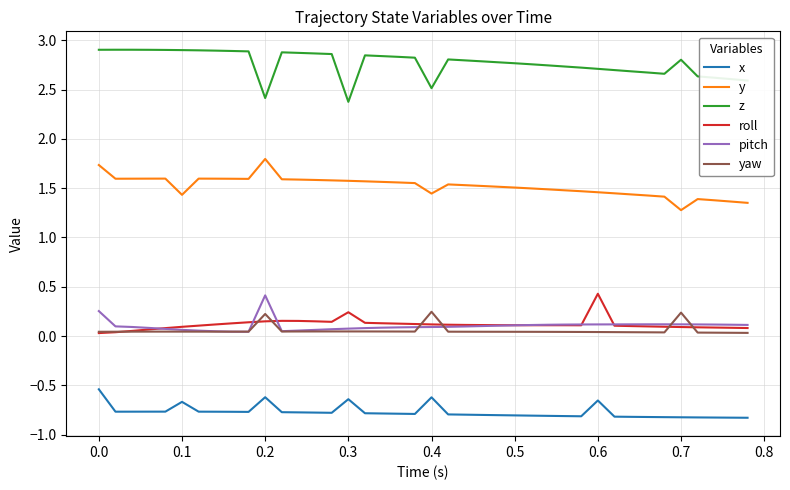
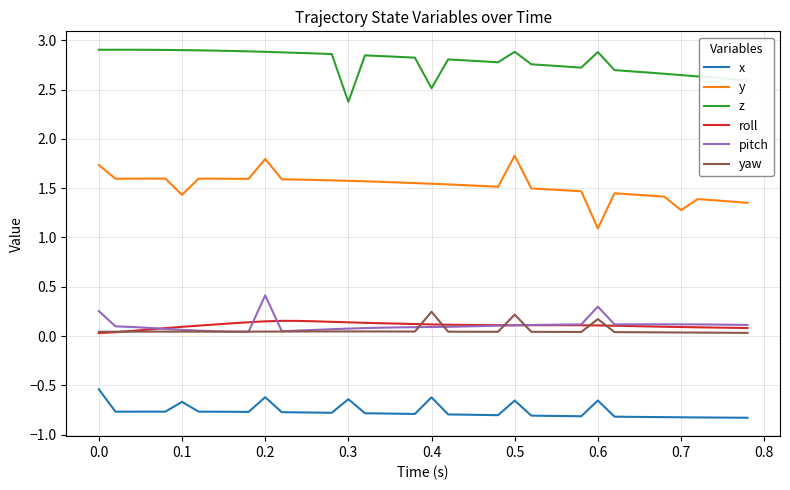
  {
    "x": {
      "0.0": -0.5,
      "0.1": -0.7,
      "0.2": -0.6,
      "0.3": -0.6,
      "0.4": -0.6,
-     "0.5": -0.8,
+     "0.5": -0.7,
      "0.6": -0.7,
      "0.7": -0.8
    },
    "y": {
      "0.0": 1.7,
      "0.1": 1.4,
      "0.2": 1.8,
      "0.3": 1.6,
-     "0.4": 1.4,
-     "0.5": 1.5,
-     "0.6": 1.5,
+     "0.4": 1.5,
+     "0.5": 1.8,
+     "0.6": 1.1,
      "0.7": 1.3
    },
    "z": {
      "0.0": 2.9,
      "0.1": 2.9,
-     "0.2": 2.4,
+     "0.2": 2.9,
      "0.3": 2.4,
      "0.4": 2.5,
-     "0.5": 2.8,
-     "0.6": 2.7,
-     "0.7": 2.8
+     "0.5": 2.9,
+     "0.6": 2.9,
+     "0.7": 2.6
    },
    "roll": {
      "0.1": 0.1,
      "0.2": 0.1,
-     "0.3": 0.2,
+     "0.3": 0.1,
      "0.4": 0.1,
-     "0.6": 0.4,
+     "0.6": 0.1,
      "0.7": 0.1
    },
    "pitch": {
      "0.0": 0.3,
      "0.2": 0.4,
      "0.3": 0.1,
      "0.4": 0.1,
-     "0.6": 0.1,
+     "0.6": 0.3,
      "0.7": 0.1
    },
    "yaw": {
-     "0.2": 0.2,
+     "0.2": 0.0,
      "0.3": 0.0,
      "0.4": 0.2,
-     "0.5": 0.0,
-     "0.6": 0.0,
-     "0.7": 0.2
+     "0.5": 0.2,
+     "0.6": 0.2,
+     "0.7": 0.0
    }
  }
